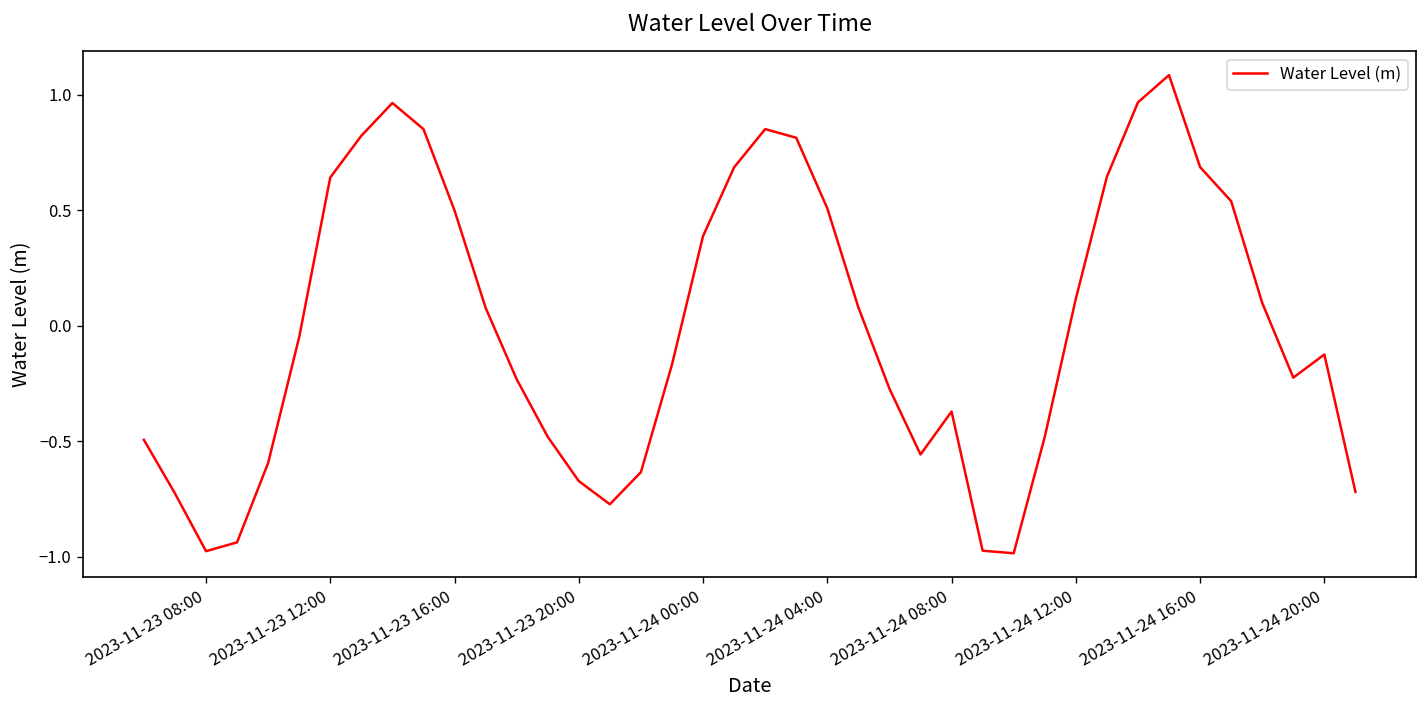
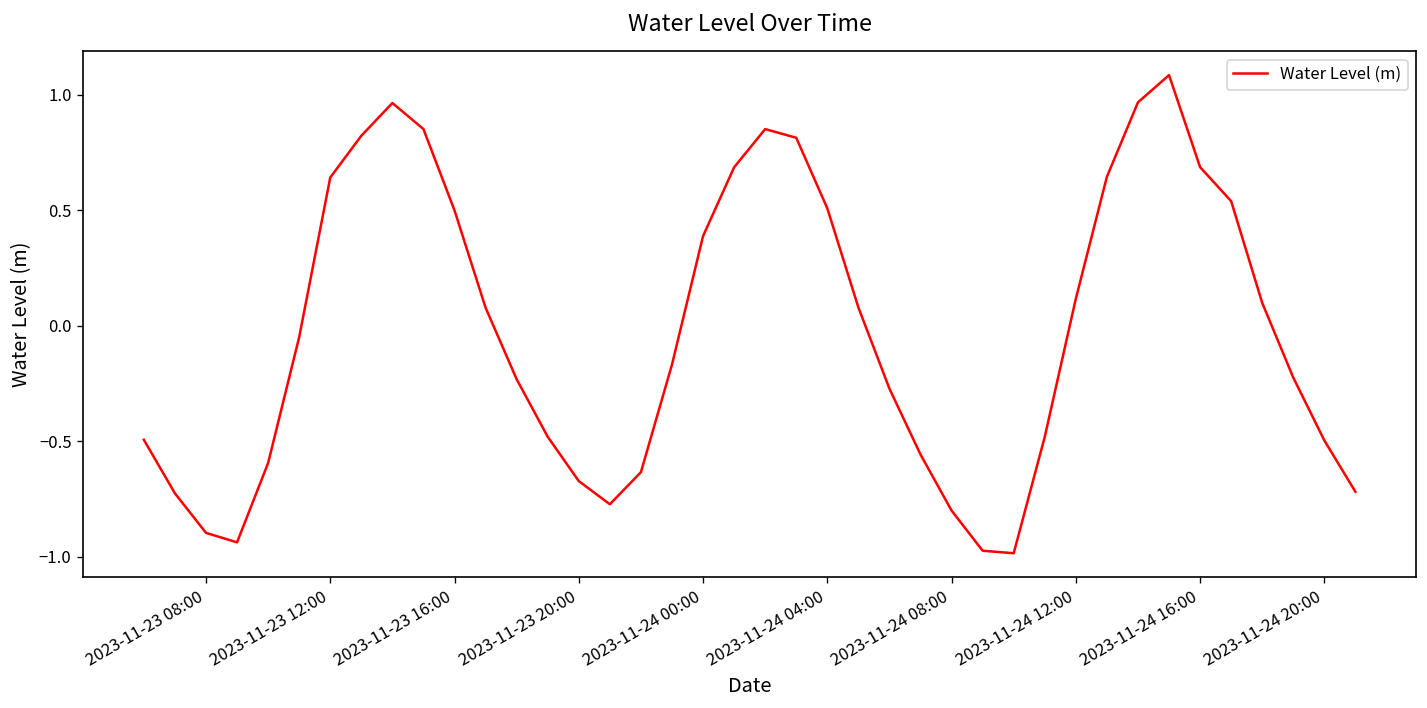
  {
-   "2023-11-23 08:00": -0.98,
+   "2023-11-23 08:00": -0.90,
    "2023-11-23 12:00": 0.64,
    "2023-11-23 16:00": 0.50,
    "2023-11-23 20:00": -0.67,
    "2023-11-24 00:00": 0.39,
    "2023-11-24 04:00": 0.51,
-   "2023-11-24 08:00": -0.37,
+   "2023-11-24 08:00": -0.80,
    "2023-11-24 12:00": 0.12,
    "2023-11-24 16:00": 0.69,
-   "2023-11-24 20:00": -0.12
+   "2023-11-24 20:00": -0.50
  }
